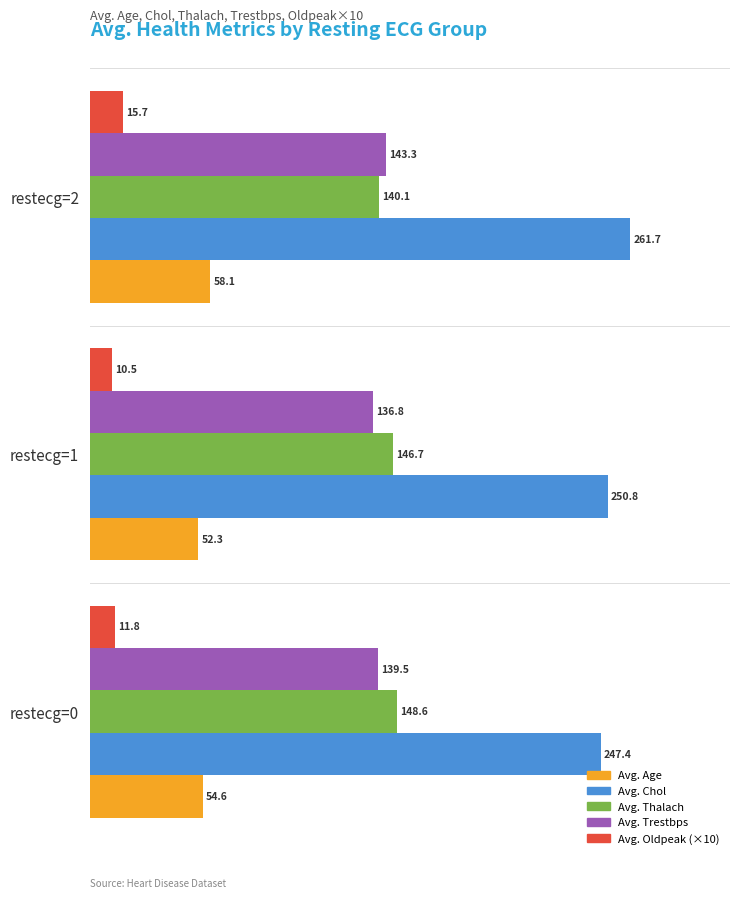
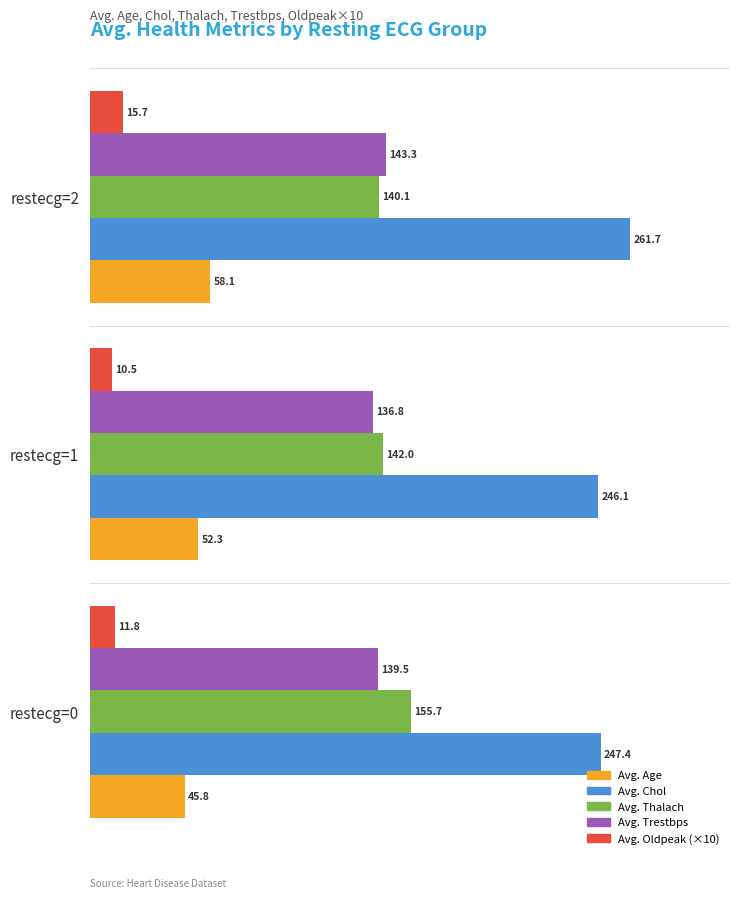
  {
    "Avg. Age": {
      "restecg=2": 58.1,
      "restecg=1": 52.3,
-     "restecg=0": 54.6
+     "restecg=0": 45.8
    },
    "Avg. Chol": {
      "restecg=2": 261.7,
-     "restecg=1": 250.8,
+     "restecg=1": 246.1,
      "restecg=0": 247.4
    },
    "Avg. Thalach": {
      "restecg=2": 140.1,
-     "restecg=1": 146.7,
-     "restecg=0": 148.6
+     "restecg=1": 142.0,
+     "restecg=0": 155.7
    },
    "Avg. Trestbps": {
      "restecg=2": 143.3,
      "restecg=1": 136.8,
      "restecg=0": 139.5
    },
    "Avg. Oldpeak (×10)": {
      "restecg=2": 15.7,
      "restecg=1": 10.5,
      "restecg=0": 11.8
    }
  }
